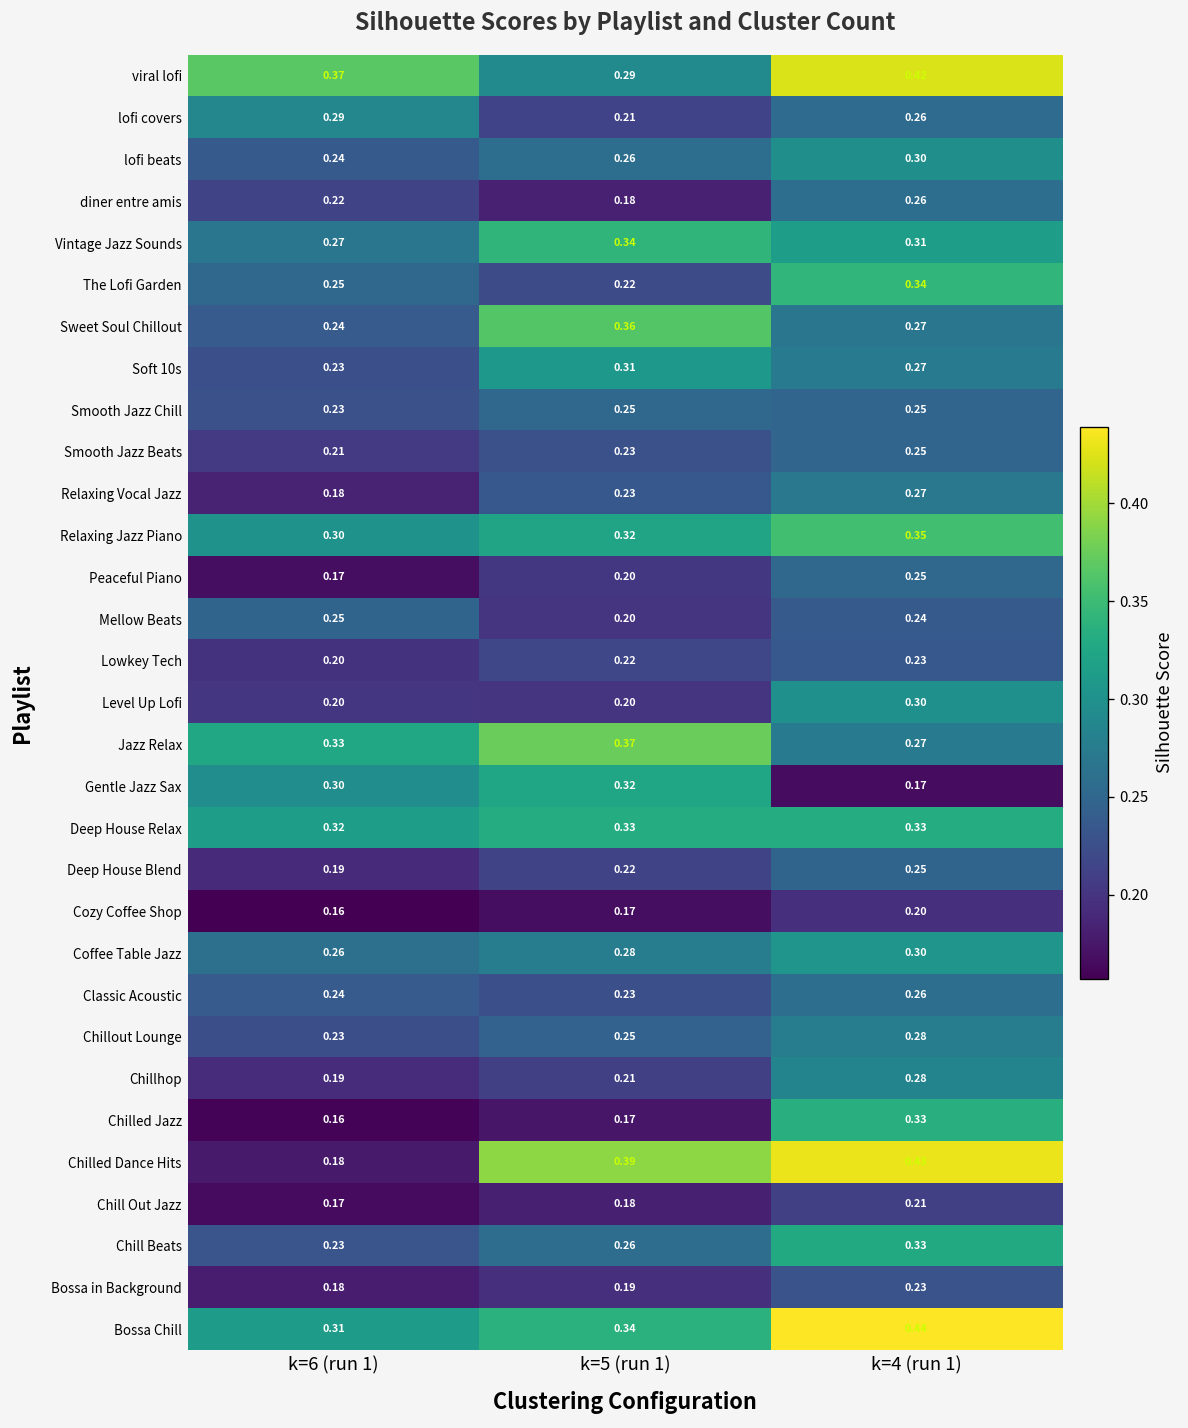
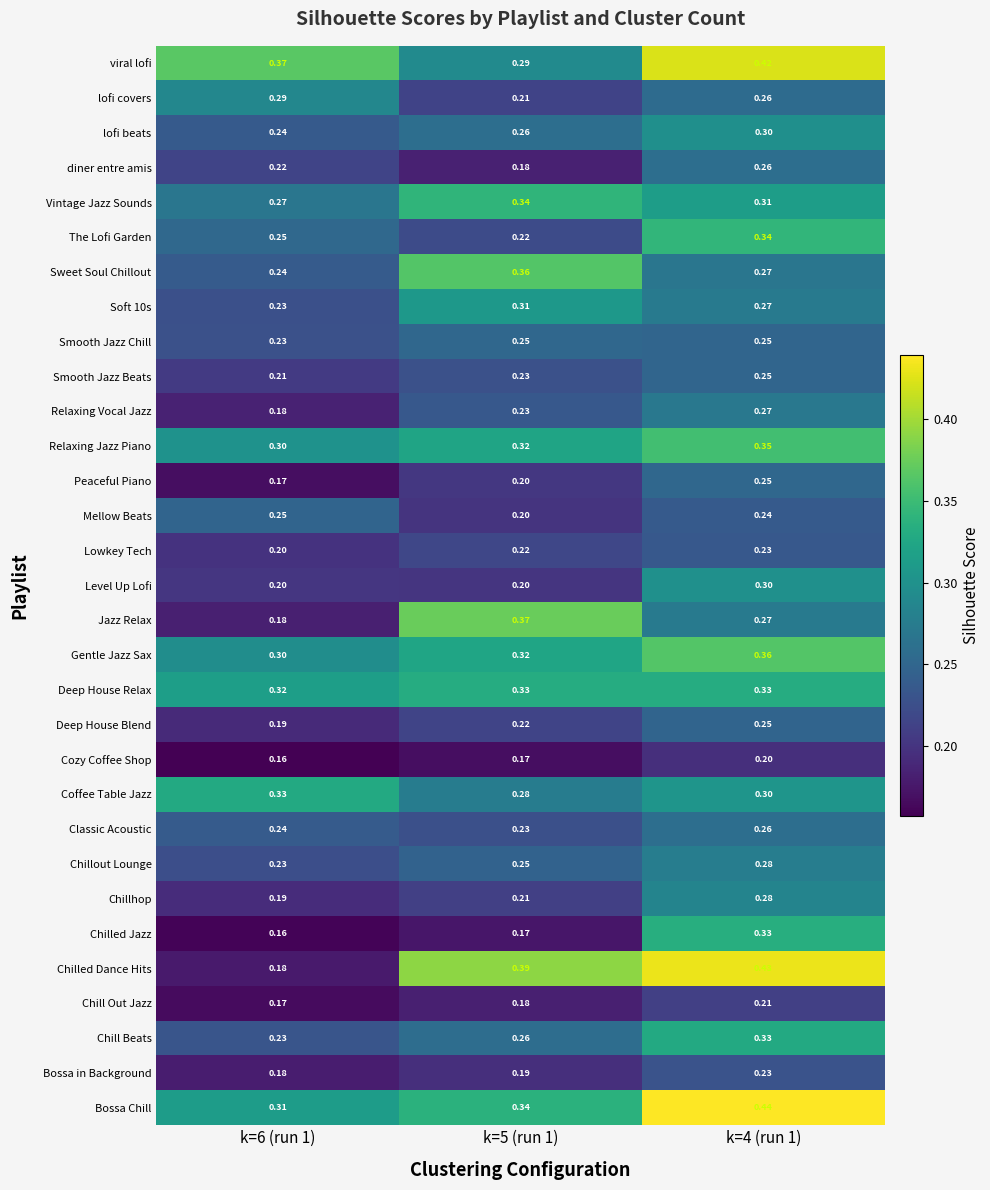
  {
    "viral lofi": {
      "k=6 (run 1)": 0.37,
      "k=5 (run 1)": 0.29
    },
    "lofi covers": {
      "k=6 (run 1)": 0.29,
      "k=5 (run 1)": 0.21,
      "k=4 (run 1)": 0.26
    },
    "lofi beats": {
      "k=6 (run 1)": 0.24,
      "k=5 (run 1)": 0.26,
      "k=4 (run 1)": 0.30
    },
    "diner entre amis": {
      "k=6 (run 1)": 0.22,
      "k=5 (run 1)": 0.18,
      "k=4 (run 1)": 0.26
    },
    "Vintage Jazz Sounds": {
      "k=6 (run 1)": 0.27,
      "k=5 (run 1)": 0.34,
      "k=4 (run 1)": 0.31
    },
    "The Lofi Garden": {
      "k=6 (run 1)": 0.25,
      "k=5 (run 1)": 0.22,
      "k=4 (run 1)": 0.34
    },
    "Sweet Soul Chillout": {
      "k=6 (run 1)": 0.24,
      "k=5 (run 1)": 0.36,
      "k=4 (run 1)": 0.27
    },
    "Soft 10s": {
      "k=6 (run 1)": 0.23,
      "k=5 (run 1)": 0.31,
      "k=4 (run 1)": 0.27
    },
    "Smooth Jazz Chill": {
      "k=6 (run 1)": 0.23,
      "k=5 (run 1)": 0.25,
      "k=4 (run 1)": 0.25
    },
    "Smooth Jazz Beats": {
      "k=6 (run 1)": 0.21,
      "k=5 (run 1)": 0.23,
      "k=4 (run 1)": 0.25
    },
    "Relaxing Vocal Jazz": {
      "k=6 (run 1)": 0.18,
      "k=5 (run 1)": 0.23,
      "k=4 (run 1)": 0.27
    },
    "Relaxing Jazz Piano": {
      "k=6 (run 1)": 0.30,
      "k=5 (run 1)": 0.32,
      "k=4 (run 1)": 0.35
    },
    "Peaceful Piano": {
      "k=6 (run 1)": 0.17,
      "k=5 (run 1)": 0.20,
      "k=4 (run 1)": 0.25
    },
    "Mellow Beats": {
      "k=6 (run 1)": 0.25,
      "k=5 (run 1)": 0.20,
      "k=4 (run 1)": 0.24
    },
    "Lowkey Tech": {
      "k=6 (run 1)": 0.20,
      "k=5 (run 1)": 0.22,
      "k=4 (run 1)": 0.23
    },
    "Level Up Lofi": {
      "k=6 (run 1)": 0.20,
      "k=5 (run 1)": 0.20,
      "k=4 (run 1)": 0.30
    },
    "Jazz Relax": {
-     "k=6 (run 1)": 0.33,
+     "k=6 (run 1)": 0.18,
      "k=5 (run 1)": 0.37,
      "k=4 (run 1)": 0.27
    },
    "Gentle Jazz Sax": {
      "k=6 (run 1)": 0.30,
      "k=5 (run 1)": 0.32,
-     "k=4 (run 1)": 0.17
+     "k=4 (run 1)": 0.36
    },
    "Deep House Relax": {
      "k=6 (run 1)": 0.32,
      "k=5 (run 1)": 0.33,
      "k=4 (run 1)": 0.33
    },
    "Deep House Blend": {
      "k=6 (run 1)": 0.19,
      "k=5 (run 1)": 0.22,
      "k=4 (run 1)": 0.25
    },
    "Cozy Coffee Shop": {
      "k=6 (run 1)": 0.16,
      "k=5 (run 1)": 0.17,
      "k=4 (run 1)": 0.20
    },
    "Coffee Table Jazz": {
-     "k=6 (run 1)": 0.26,
+     "k=6 (run 1)": 0.33,
      "k=5 (run 1)": 0.28,
      "k=4 (run 1)": 0.30
    },
    "Classic Acoustic": {
      "k=6 (run 1)": 0.24,
      "k=5 (run 1)": 0.23,
      "k=4 (run 1)": 0.26
    },
    "Chillout Lounge": {
      "k=6 (run 1)": 0.23,
      "k=5 (run 1)": 0.25,
      "k=4 (run 1)": 0.28
    },
    "Chillhop": {
      "k=6 (run 1)": 0.19,
      "k=5 (run 1)": 0.21,
      "k=4 (run 1)": 0.28
    },
    "Chilled Jazz": {
      "k=6 (run 1)": 0.16,
      "k=5 (run 1)": 0.17,
      "k=4 (run 1)": 0.33
    },
    "Chilled Dance Hits": {
      "k=6 (run 1)": 0.18,
      "k=5 (run 1)": 0.39
    },
    "Chill Out Jazz": {
      "k=6 (run 1)": 0.17,
      "k=5 (run 1)": 0.18,
      "k=4 (run 1)": 0.21
    },
    "Chill Beats": {
      "k=6 (run 1)": 0.23,
      "k=5 (run 1)": 0.26,
      "k=4 (run 1)": 0.33
    },
    "Bossa in Background": {
      "k=6 (run 1)": 0.18,
      "k=5 (run 1)": 0.19,
      "k=4 (run 1)": 0.23
    },
    "Bossa Chill": {
      "k=6 (run 1)": 0.31,
      "k=5 (run 1)": 0.34,
      "k=4 (run 1)": 0.44
    }
  }
